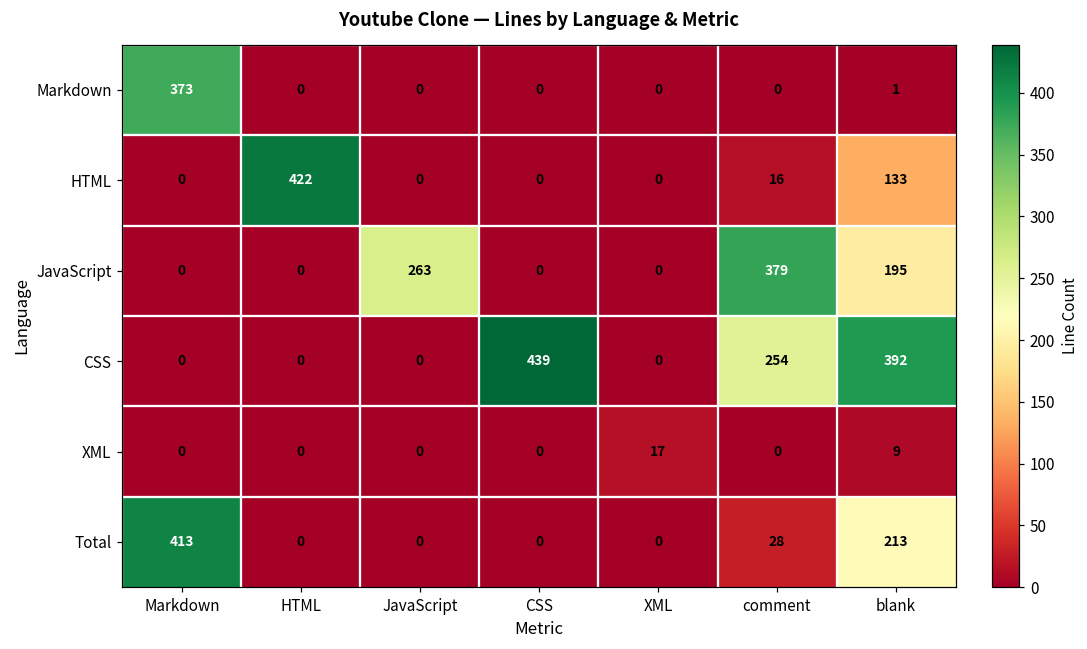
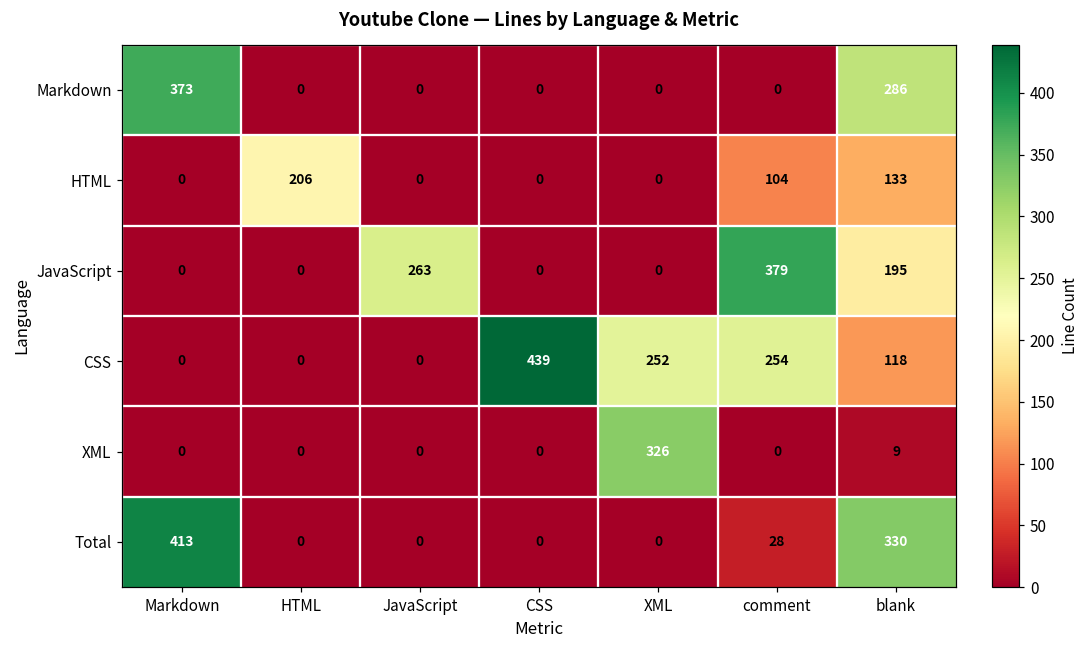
  {
    "Markdown": {
      "Markdown": 373,
      "HTML": 0,
      "JavaScript": 0,
      "CSS": 0,
      "XML": 0,
      "comment": 0,
-     "blank": 1
+     "blank": 286
    },
    "HTML": {
      "Markdown": 0,
-     "HTML": 422,
+     "HTML": 206,
      "JavaScript": 0,
      "CSS": 0,
      "XML": 0,
-     "comment": 16,
+     "comment": 104,
      "blank": 133
    },
    "JavaScript": {
      "Markdown": 0,
      "HTML": 0,
      "JavaScript": 263,
      "CSS": 0,
      "XML": 0,
      "comment": 379,
      "blank": 195
    },
    "CSS": {
      "Markdown": 0,
      "HTML": 0,
      "JavaScript": 0,
      "CSS": 439,
-     "XML": 0,
+     "XML": 252,
      "comment": 254,
-     "blank": 392
+     "blank": 118
    },
    "XML": {
      "Markdown": 0,
      "HTML": 0,
      "JavaScript": 0,
      "CSS": 0,
-     "XML": 17,
+     "XML": 326,
      "comment": 0,
      "blank": 9
    },
    "Total": {
      "Markdown": 413,
      "HTML": 0,
      "JavaScript": 0,
      "CSS": 0,
      "XML": 0,
      "comment": 28,
-     "blank": 213
+     "blank": 330
    }
  }
